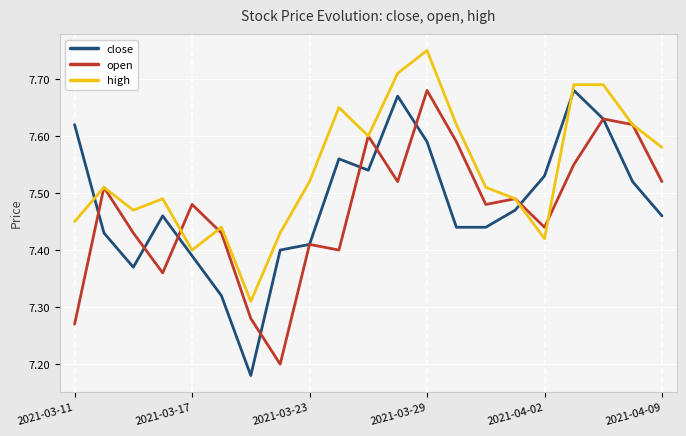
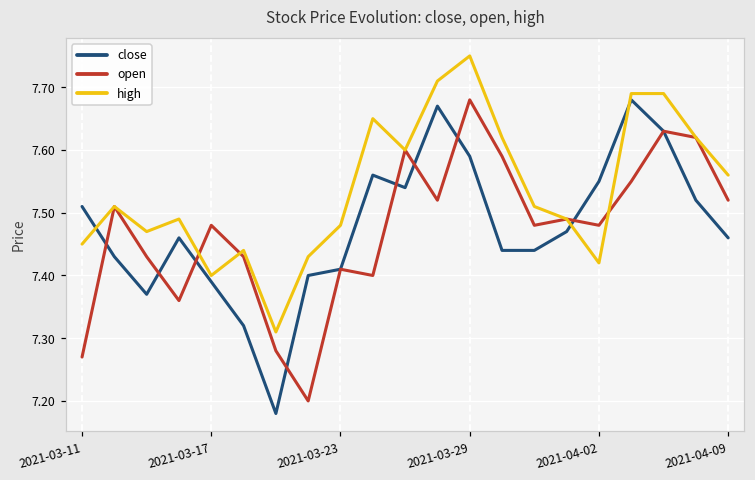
  {
    "close": {
-     "2021-03-11": 7.62,
+     "2021-03-11": 7.51,
      "2021-03-17": 7.39,
      "2021-03-29": 7.59,
-     "2021-04-02": 7.53,
+     "2021-04-02": 7.55,
      "2021-04-09": 7.46
    },
    "open": {
      "2021-03-11": 7.27,
      "2021-03-17": 7.48,
      "2021-03-29": 7.68,
-     "2021-04-02": 7.44,
+     "2021-04-02": 7.48,
      "2021-04-09": 7.52
    },
    "high": {
      "2021-03-11": 7.45,
      "2021-03-17": 7.40,
-     "2021-03-23": 7.52,
+     "2021-03-23": 7.48,
      "2021-03-29": 7.75,
      "2021-04-02": 7.42,
-     "2021-04-09": 7.58
+     "2021-04-09": 7.56
    }
  }
